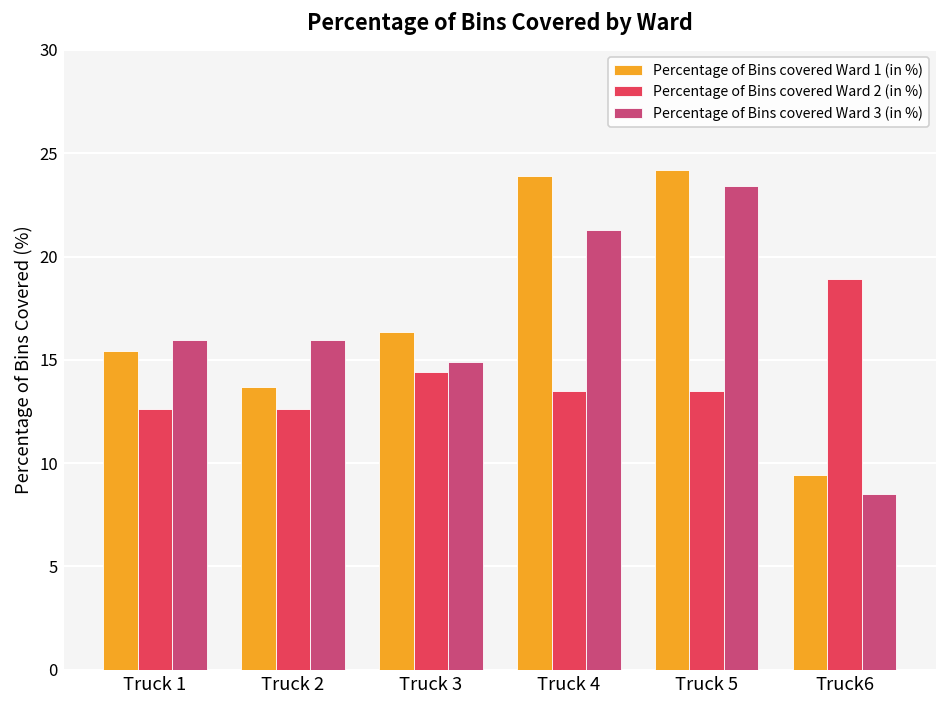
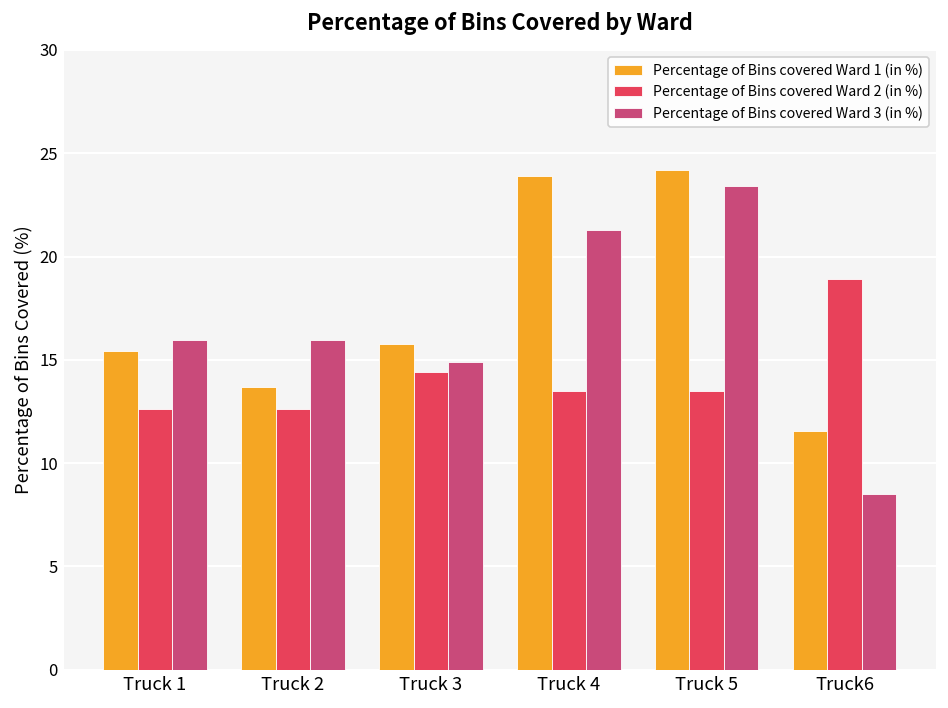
  {
    "Percentage of Bins covered Ward 1 (in %)": {
      "Truck 1": 15.4,
      "Truck 2": 13.7,
-     "Truck 3": 16.3,
+     "Truck 3": 15.8,
      "Truck 4": 23.9,
      "Truck 5": 24.2,
-     "Truck6": 9.4
+     "Truck6": 11.6
    }
  }
